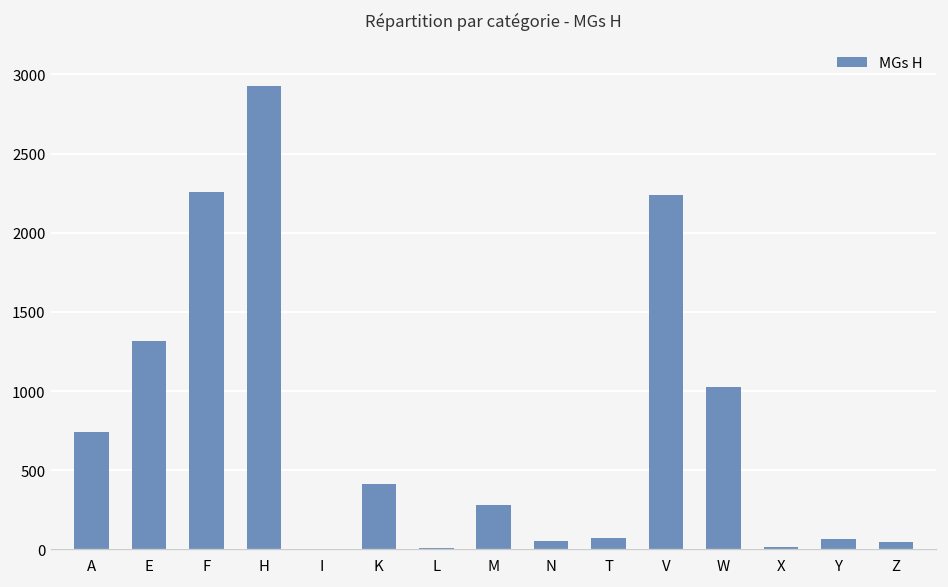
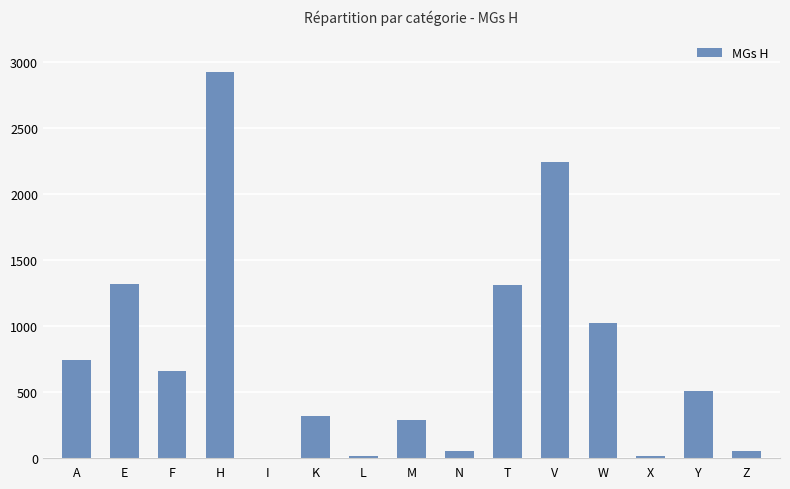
  {
    "A": 740,
    "E": 1310,
-   "F": 2260,
+   "F": 660,
    "H": 2930,
    "I": 0,
-   "K": 410,
+   "K": 320,
    "M": 280,
    "N": 50,
-   "T": 70,
+   "T": 1310,
    "V": 2240,
    "W": 1020,
-   "Y": 60,
+   "Y": 510,
    "Z": 50
  }
